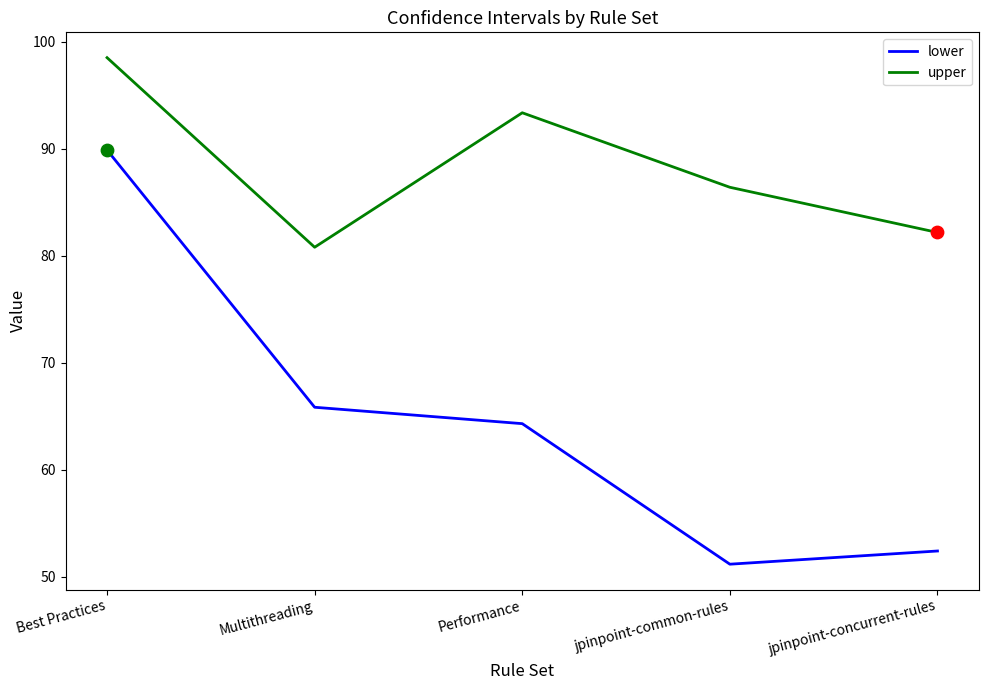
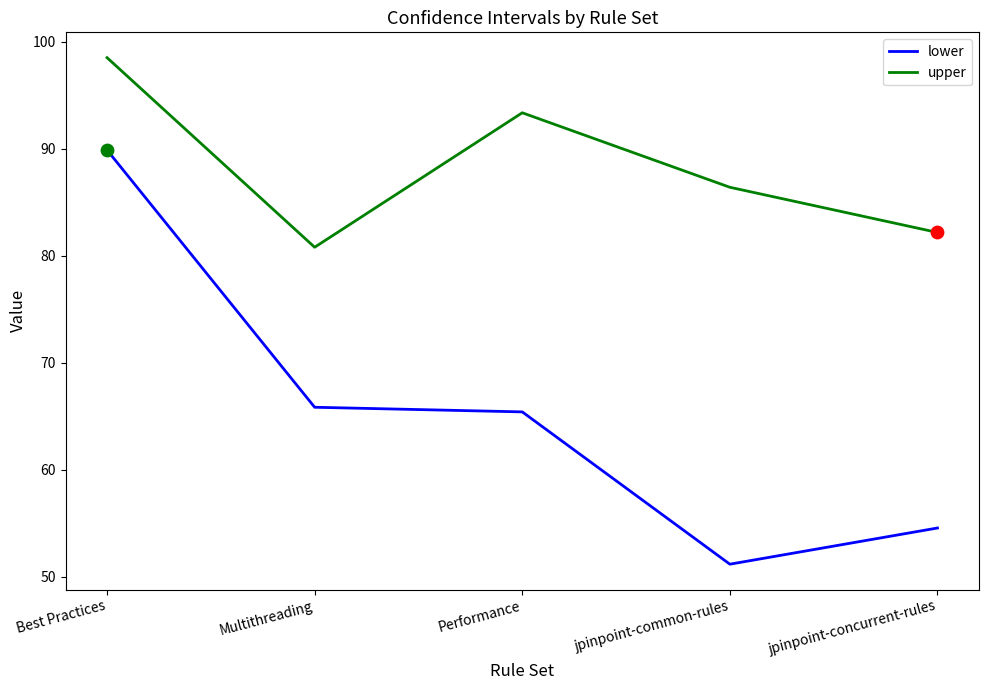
  {
    "lower": {
      "Multithreading": 65.8,
-     "Performance": 64.3,
+     "Performance": 65.4,
      "jpinpoint-common-rules": 51.2,
-     "jpinpoint-concurrent-rules": 52.4
+     "jpinpoint-concurrent-rules": 54.5
    }
  }
